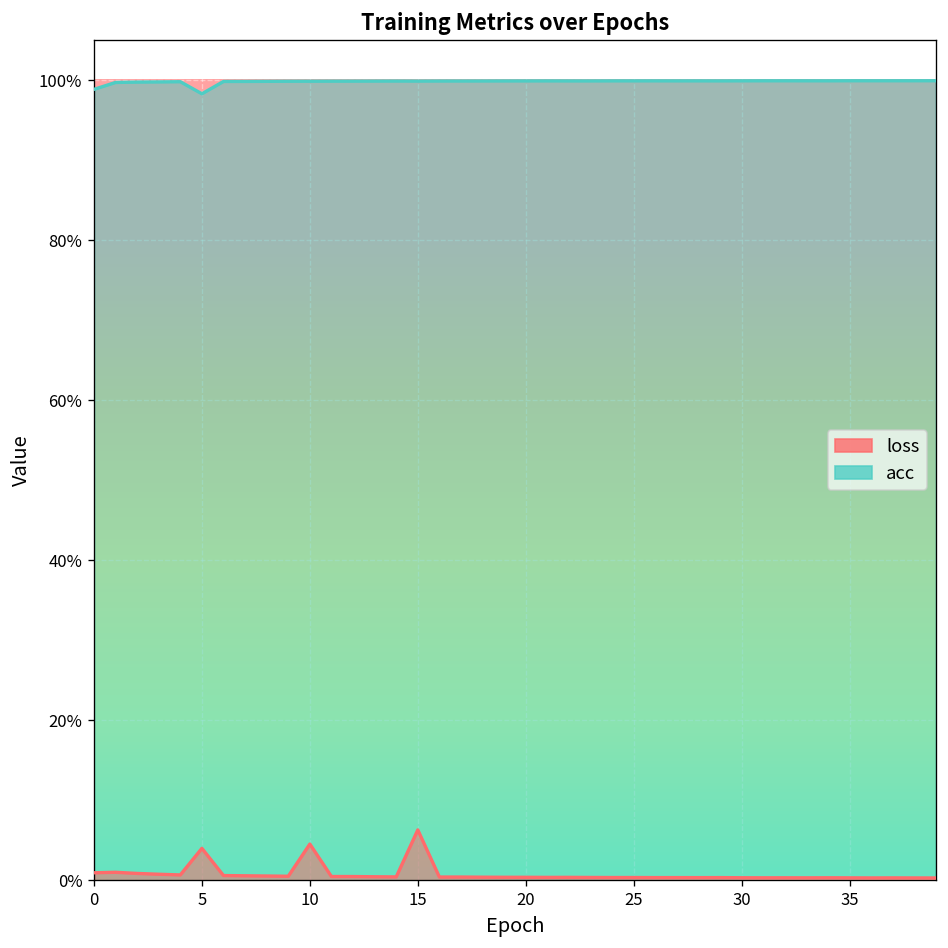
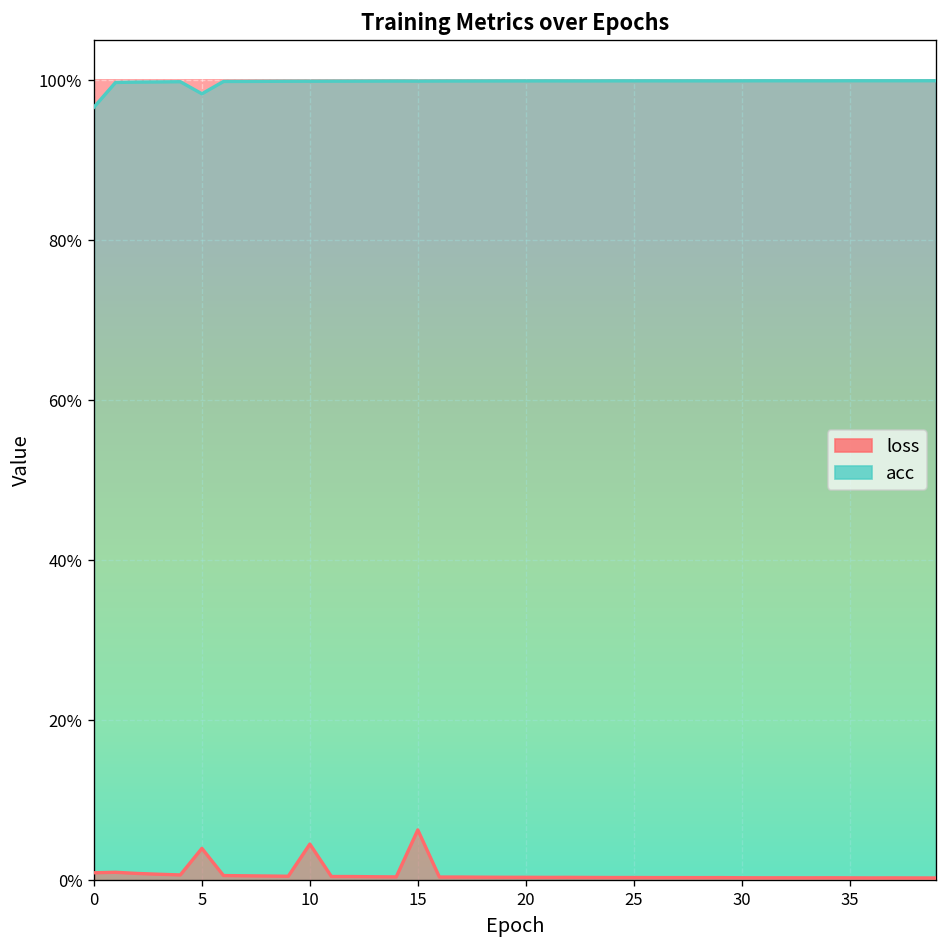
  {
    "acc": {
-     "0": "99%",
+     "0": "97%",
      "5": "98%",
      "10": "100%",
      "15": "100%",
      "20": "100%",
      "25": "100%",
      "30": "100%",
      "35": "100%"
    },
    "loss": {
      "0": "1%",
      "5": "4%",
      "10": "5%",
      "15": "6%",
      "20": "0%",
      "25": "0%",
      "30": "0%",
      "35": "0%"
    }
  }
